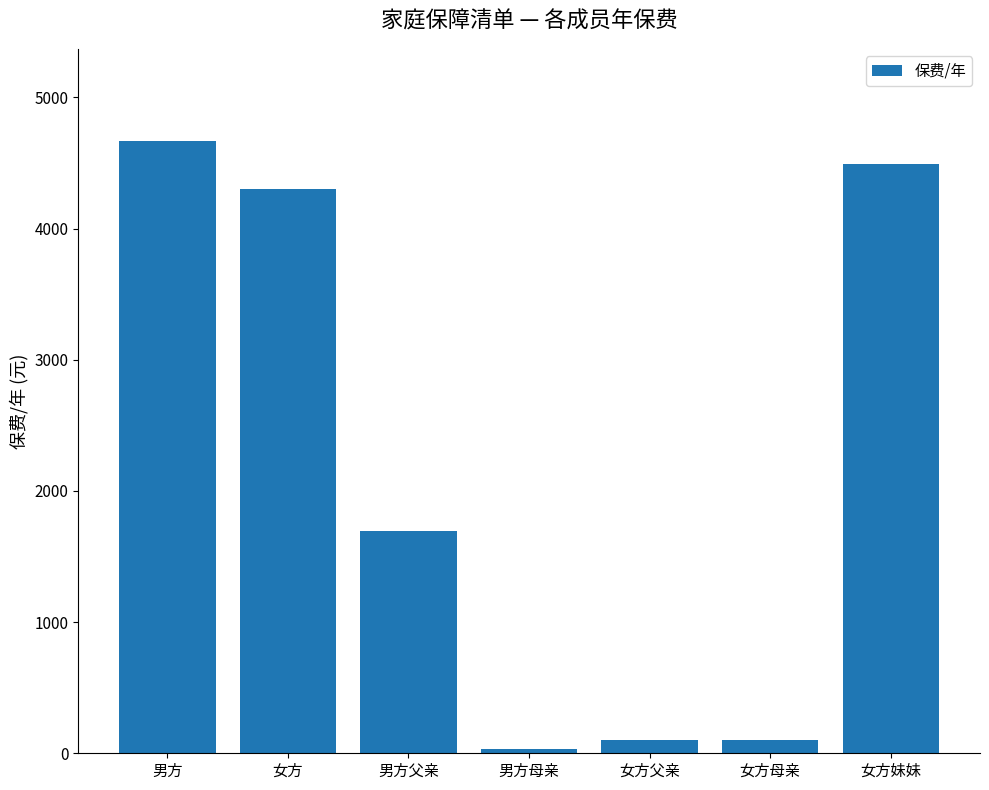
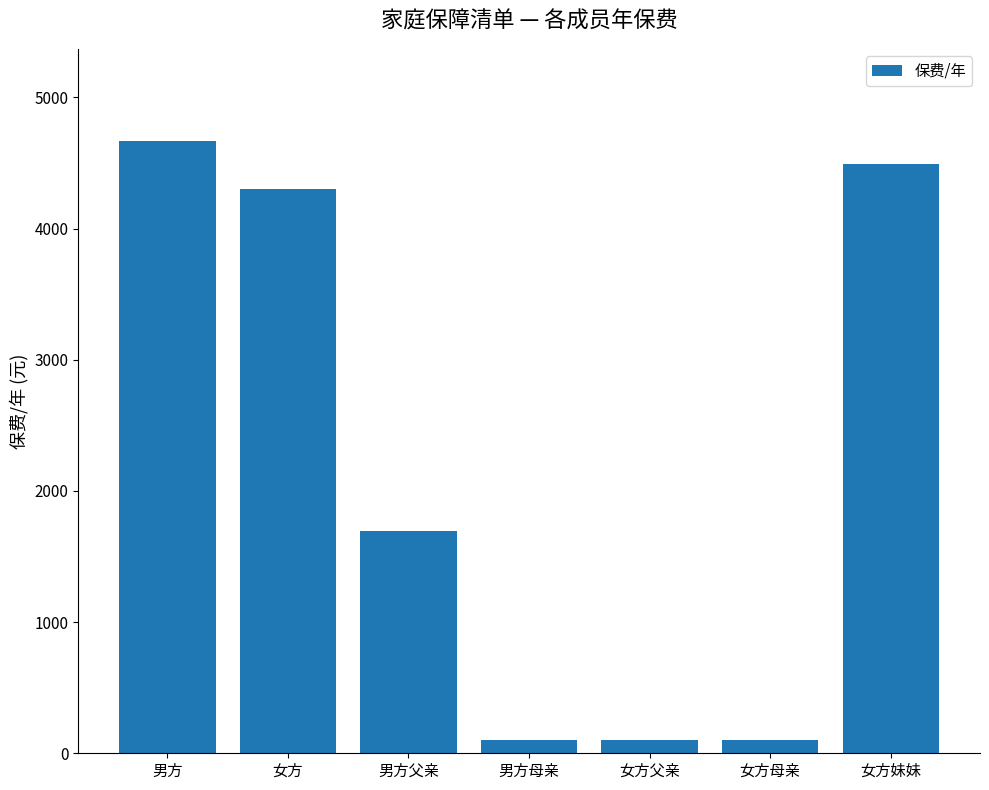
  {
    "男方": 4670,
    "女方": 4300,
    "男方父亲": 1700,
-   "男方母亲": 30,
+   "男方母亲": 100,
    "女方父亲": 100,
    "女方母亲": 100,
    "女方妹妹": 4490
  }
